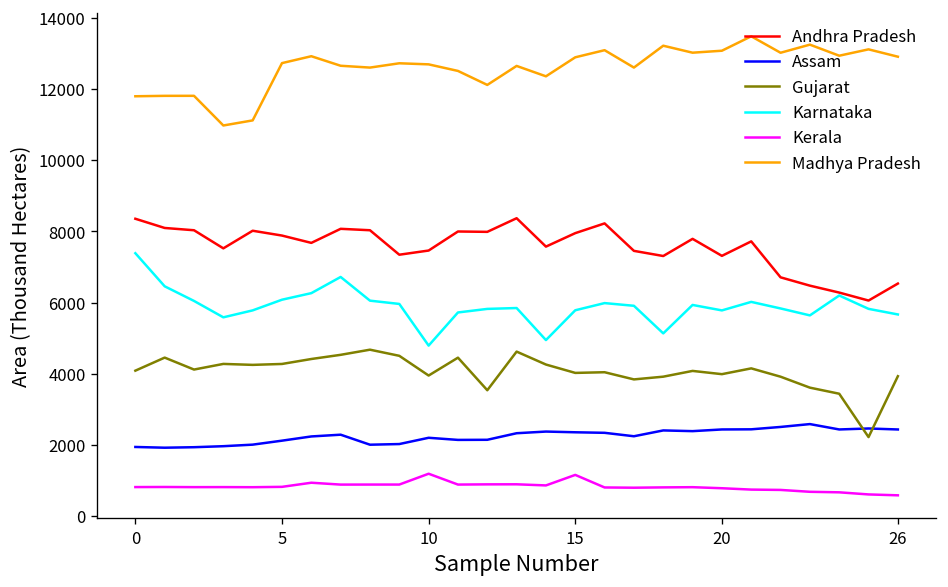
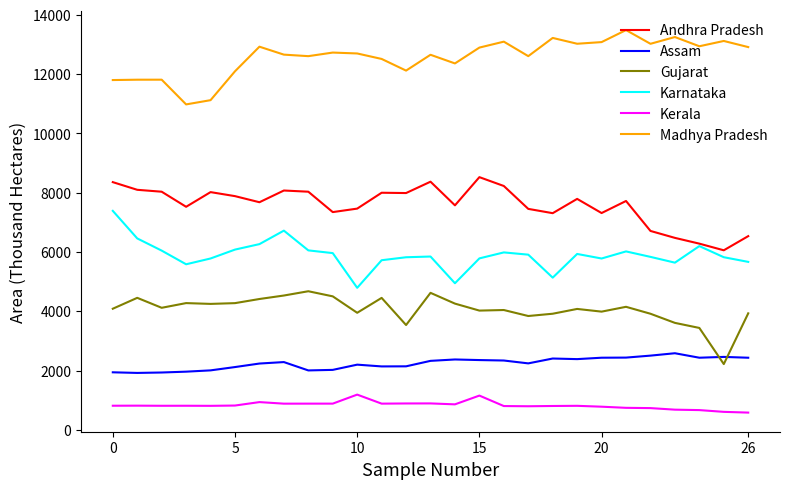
  {
    "Andhra Pradesh": {
      "0": 8400,
      "5": 7900,
      "10": 7500,
-     "15": 8000,
+     "15": 8500,
      "20": 7300,
      "26": 6500
    },
    "Assam": {
      "0": 1900,
      "5": 2100,
      "10": 2200,
      "15": 2400,
      "20": 2400,
      "26": 2400
    },
    "Gujarat": {
      "0": 4100,
      "5": 4300,
      "10": 4000,
      "15": 4000,
      "20": 4000,
      "26": 3900
    },
    "Karnataka": {
      "0": 7400,
      "5": 6100,
      "10": 4800,
      "15": 5800,
      "20": 5800,
      "26": 5700
    },
    "Kerala": {
      "0": 800,
      "5": 800,
      "10": 1200,
      "15": 1200,
      "20": 800,
      "26": 600
    },
    "Madhya Pradesh": {
      "0": 11800,
-     "5": 12700,
+     "5": 12100,
      "10": 12700,
      "15": 12900,
      "20": 13100,
      "26": 12900
    }
  }
